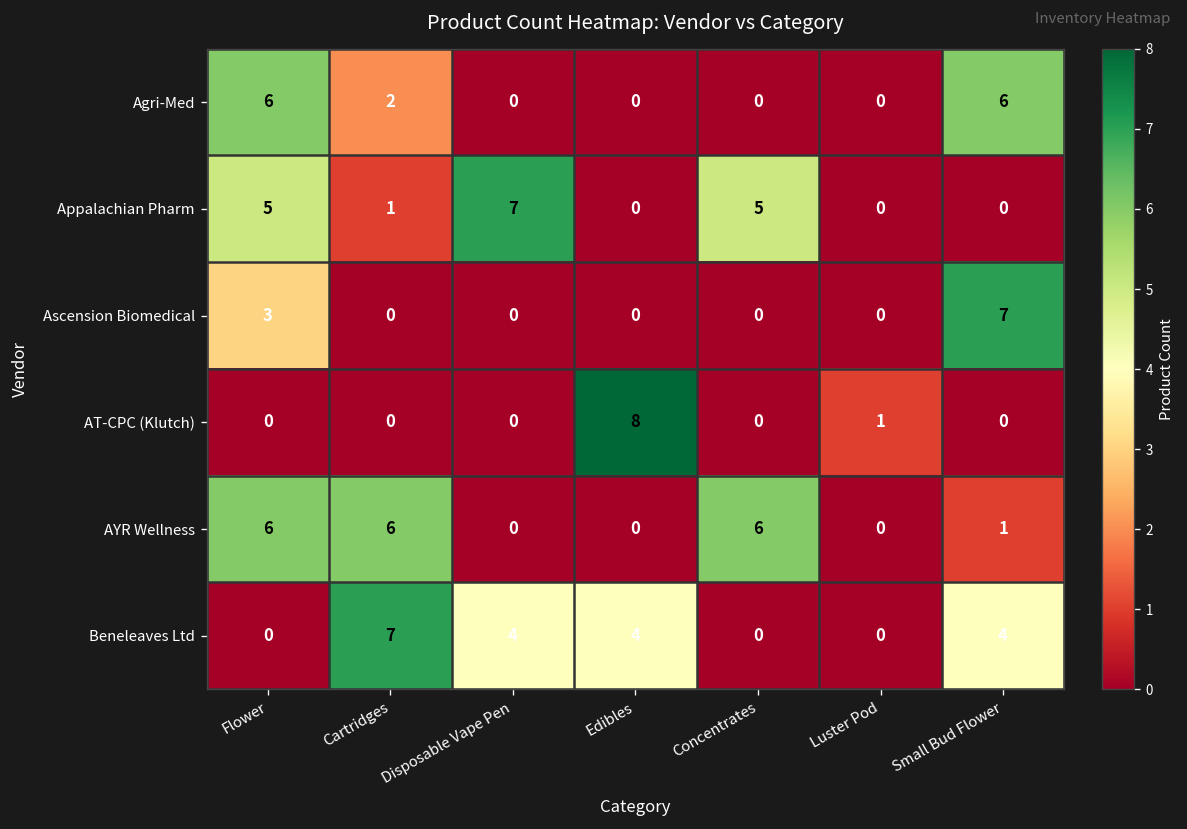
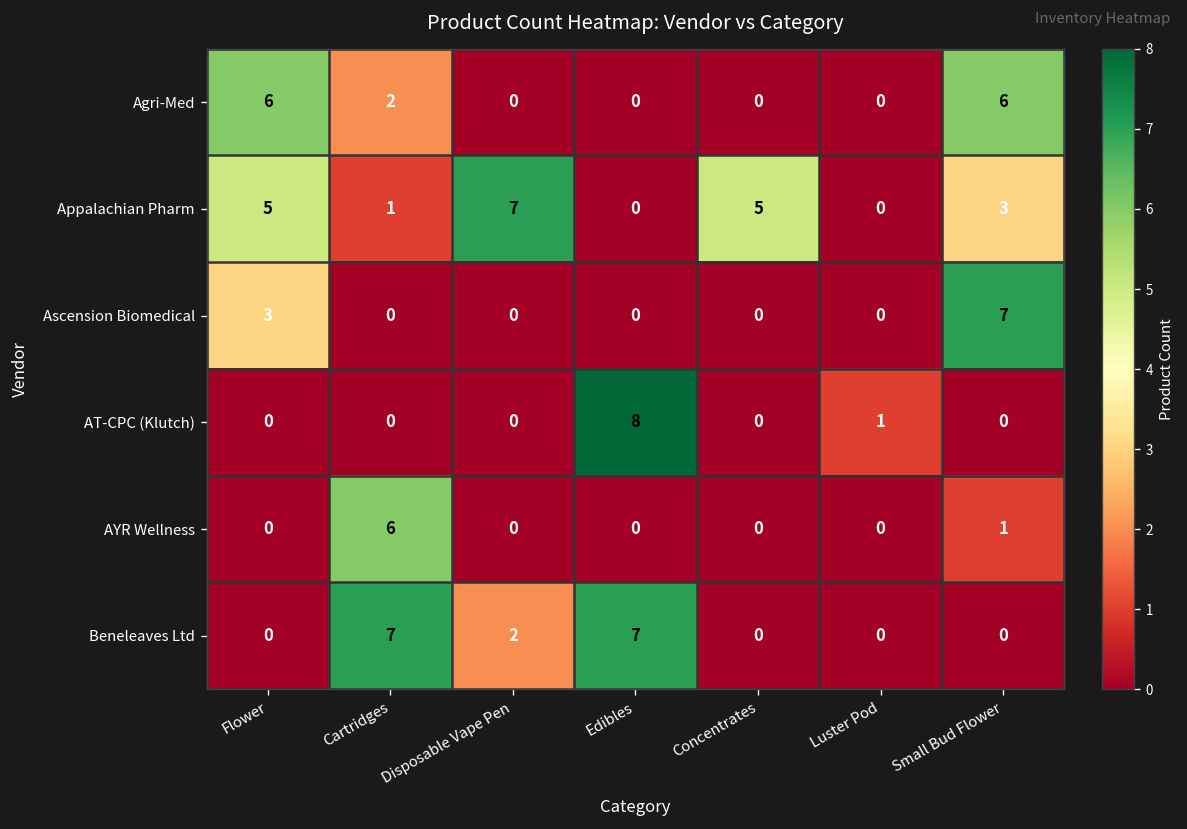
  {
    "Agri-Med": {
      "Flower": 6,
      "Cartridges": 2,
      "Disposable Vape Pen": 0,
      "Edibles": 0,
      "Concentrates": 0,
      "Luster Pod": 0,
      "Small Bud Flower": 6
    },
    "Appalachian Pharm": {
      "Flower": 5,
      "Cartridges": 1,
      "Disposable Vape Pen": 7,
      "Edibles": 0,
      "Concentrates": 5,
      "Luster Pod": 0,
-     "Small Bud Flower": 0
+     "Small Bud Flower": 3
    },
    "Ascension Biomedical": {
      "Flower": 3,
      "Cartridges": 0,
      "Disposable Vape Pen": 0,
      "Edibles": 0,
      "Concentrates": 0,
      "Luster Pod": 0,
      "Small Bud Flower": 7
    },
    "AT-CPC (Klutch)": {
      "Flower": 0,
      "Cartridges": 0,
      "Disposable Vape Pen": 0,
      "Edibles": 8,
      "Concentrates": 0,
      "Luster Pod": 1,
      "Small Bud Flower": 0
    },
    "AYR Wellness": {
-     "Flower": 6,
+     "Flower": 0,
      "Cartridges": 6,
      "Disposable Vape Pen": 0,
      "Edibles": 0,
-     "Concentrates": 6,
+     "Concentrates": 0,
      "Luster Pod": 0,
      "Small Bud Flower": 1
    },
    "Beneleaves Ltd": {
      "Flower": 0,
      "Cartridges": 7,
-     "Disposable Vape Pen": 4,
-     "Edibles": 4,
+     "Disposable Vape Pen": 2,
+     "Edibles": 7,
      "Concentrates": 0,
      "Luster Pod": 0,
-     "Small Bud Flower": 4
+     "Small Bud Flower": 0
    }
  }
